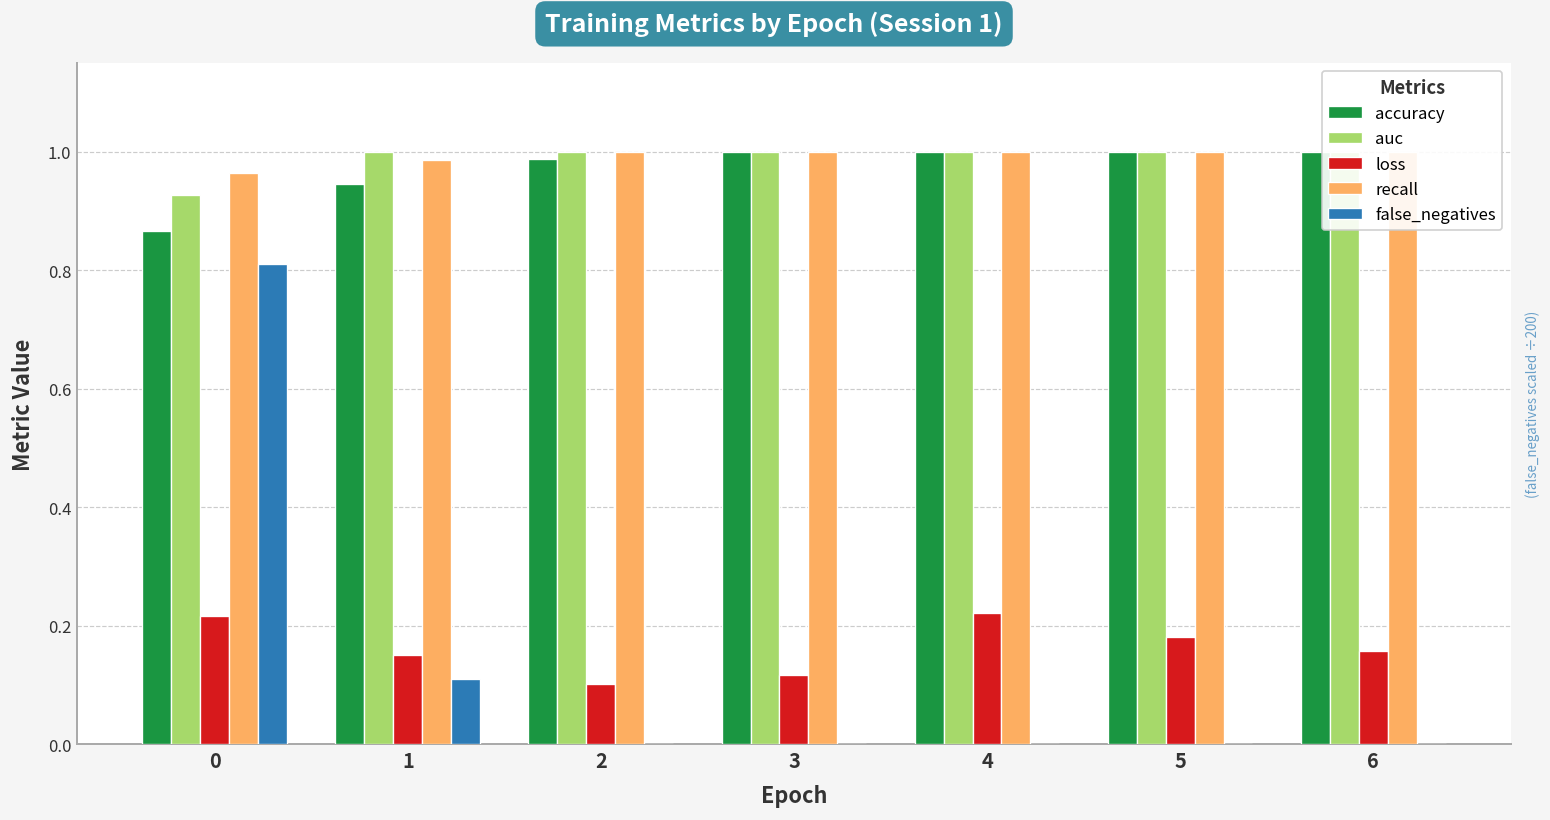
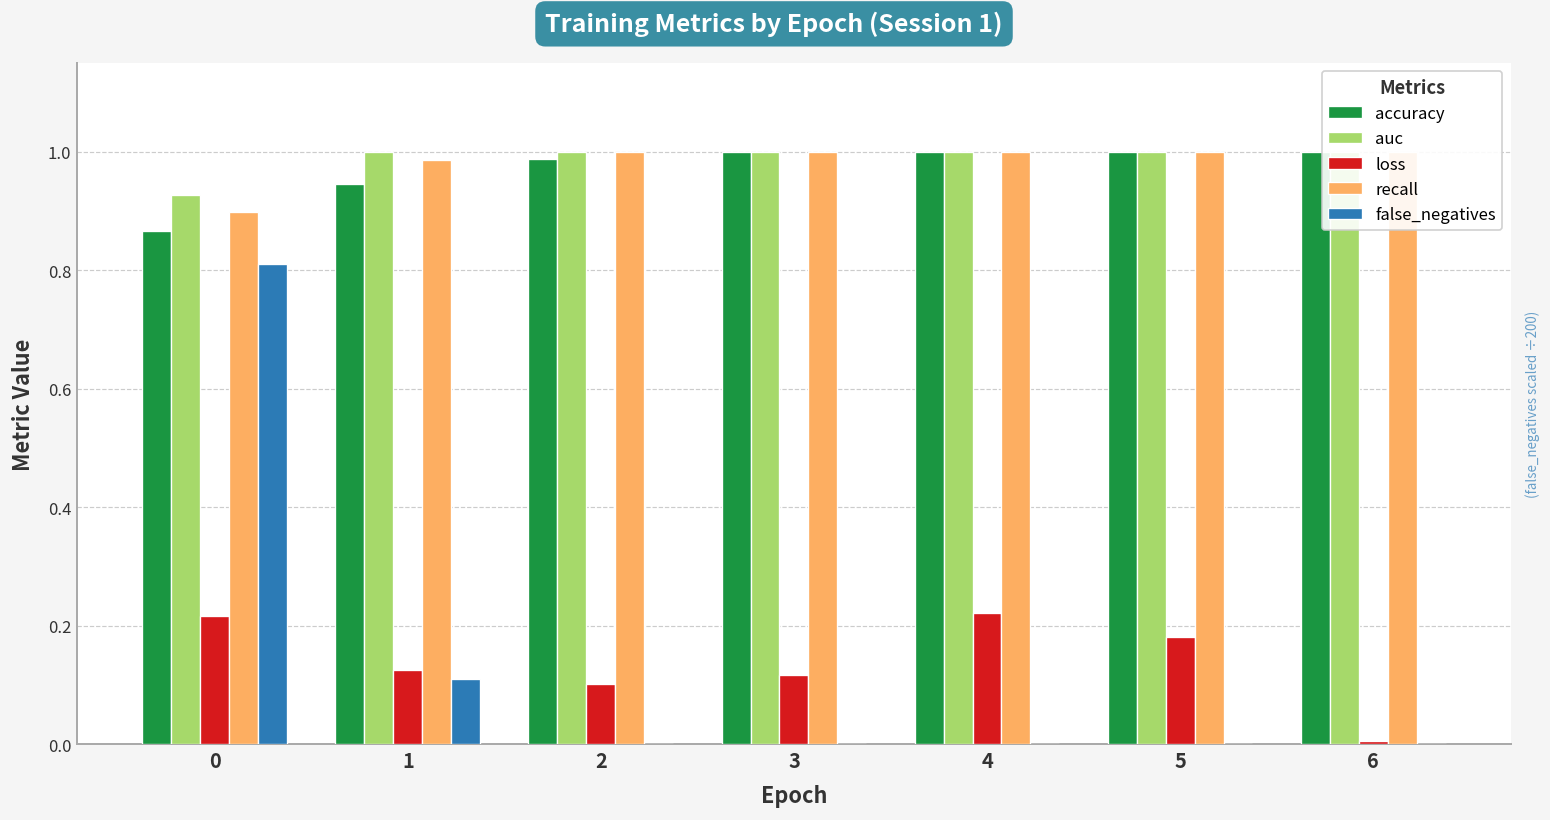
  {
    "accuracy": {
      "0": 0.87,
      "1": 0.95,
      "2": 0.99,
      "3": 1.00,
      "4": 1.00,
      "5": 1.00,
      "6": 1.00
    },
    "auc": {
      "0": 0.93,
      "1": 1.00,
      "2": 1.00,
      "3": 1.00,
      "4": 1.00,
      "5": 1.00
    },
    "loss": {
      "0": 0.22,
-     "1": 0.15,
+     "1": 0.13,
      "2": 0.10,
      "3": 0.12,
      "4": 0.22,
      "5": 0.18,
-     "6": 0.16
+     "6": 0.01
    },
    "recall": {
-     "0": 0.96,
+     "0": 0.90,
      "1": 0.99,
      "2": 1.00,
      "3": 1.00,
      "4": 1.00,
      "5": 1.00
    },
    "false_negatives": {
      "0": 0.81,
      "1": 0.11,
      "2": 0.00,
      "3": 0.00,
      "4": 0.00,
      "5": 0.00,
      "6": 0.00
    }
  }
